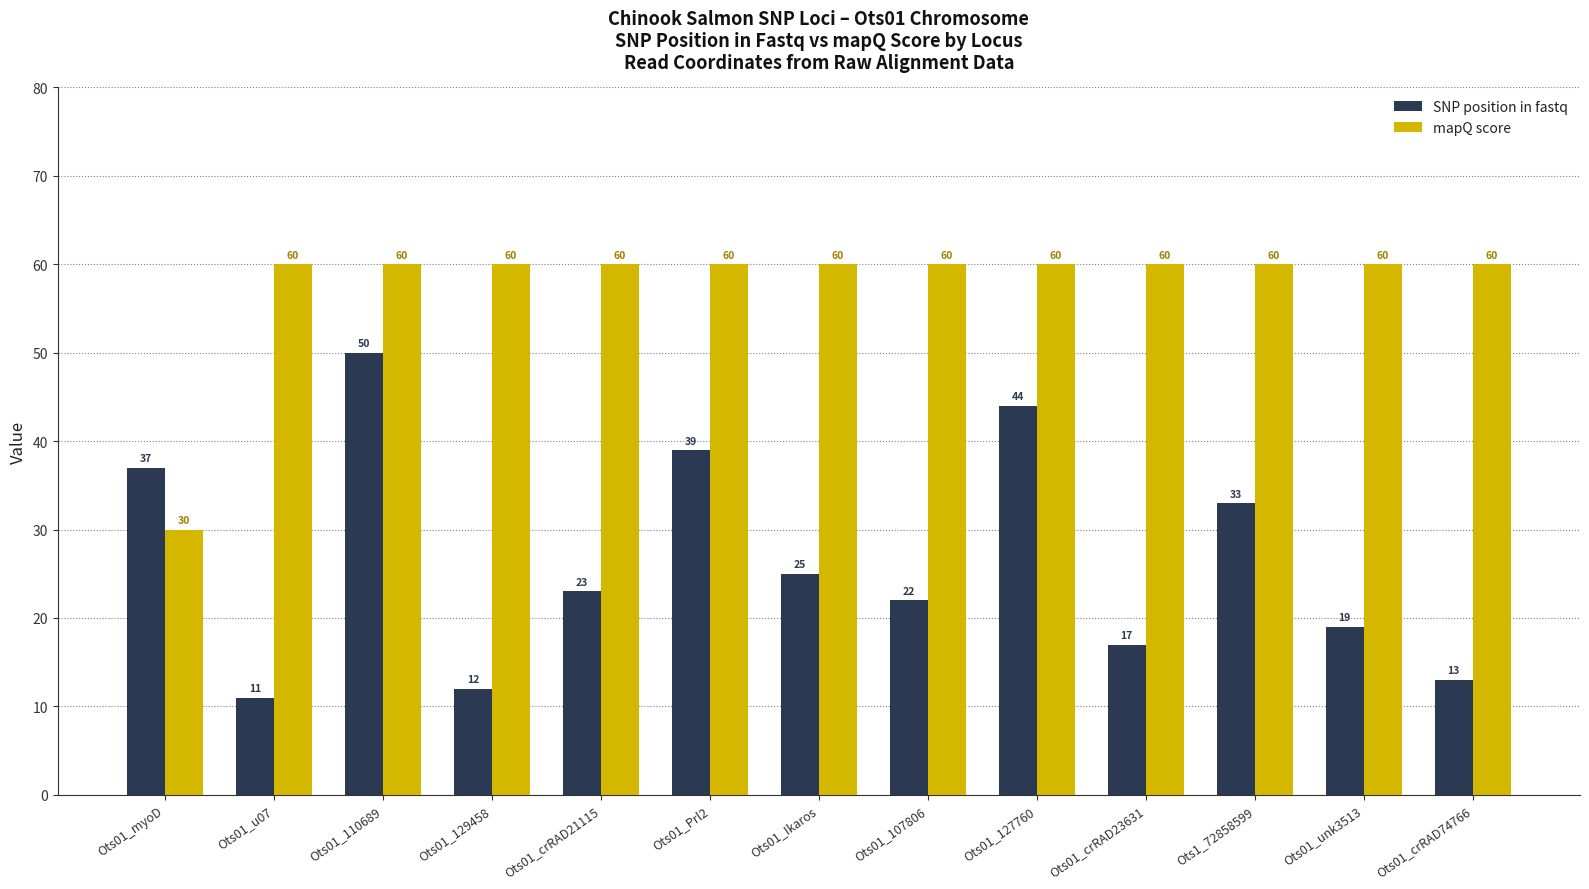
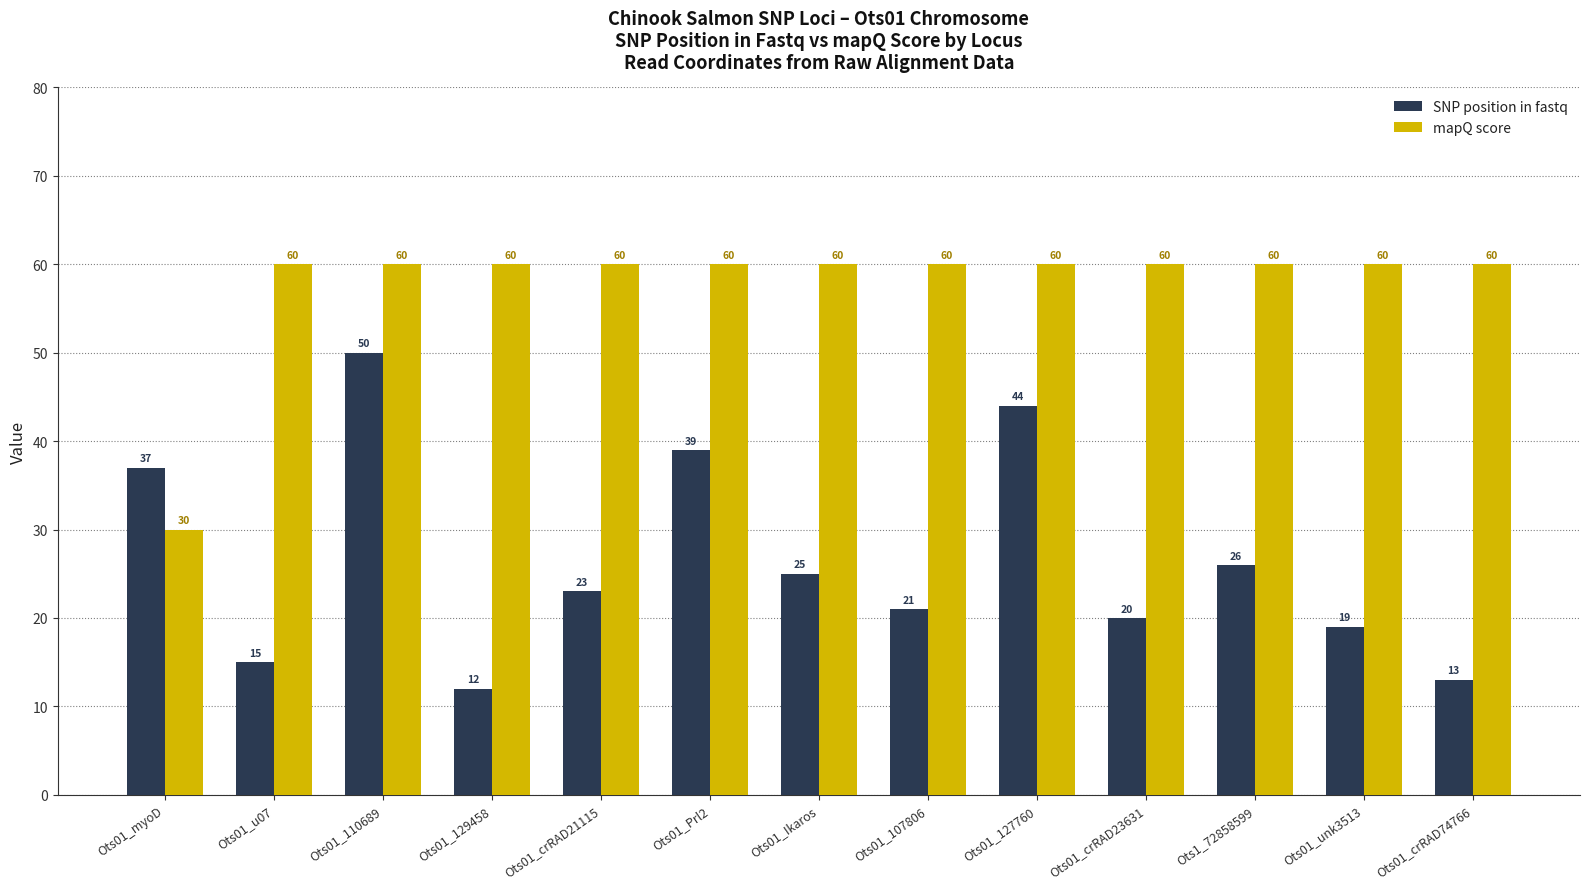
  {
    "SNP position in fastq": {
      "Ots01_myoD": 37,
-     "Ots01_u07": 11,
+     "Ots01_u07": 15,
      "Ots01_110689": 50,
      "Ots01_129458": 12,
      "Ots01_crRAD21115": 23,
      "Ots01_Prl2": 39,
      "Ots01_Ikaros": 25,
-     "Ots01_107806": 22,
+     "Ots01_107806": 21,
      "Ots01_127760": 44,
-     "Ots01_crRAD23631": 17,
-     "Ots1_72858599": 33,
+     "Ots01_crRAD23631": 20,
+     "Ots1_72858599": 26,
      "Ots01_unk3513": 19,
      "Ots01_crRAD74766": 13
    },
    "mapQ score": {
      "Ots01_myoD": 30,
      "Ots01_u07": 60,
      "Ots01_110689": 60,
      "Ots01_129458": 60,
      "Ots01_crRAD21115": 60,
      "Ots01_Prl2": 60,
      "Ots01_Ikaros": 60,
      "Ots01_107806": 60,
      "Ots01_127760": 60,
      "Ots01_crRAD23631": 60,
      "Ots1_72858599": 60,
      "Ots01_unk3513": 60,
      "Ots01_crRAD74766": 60
    }
  }
